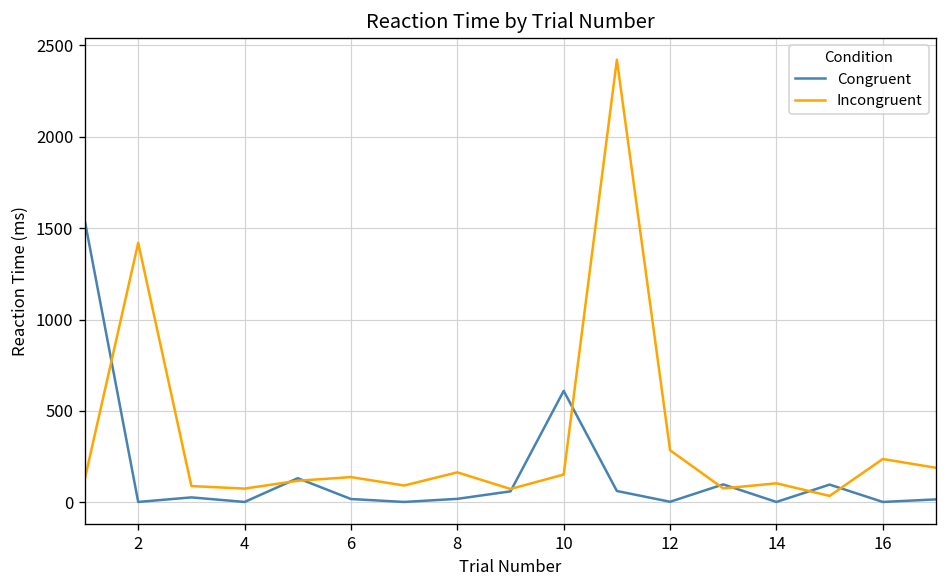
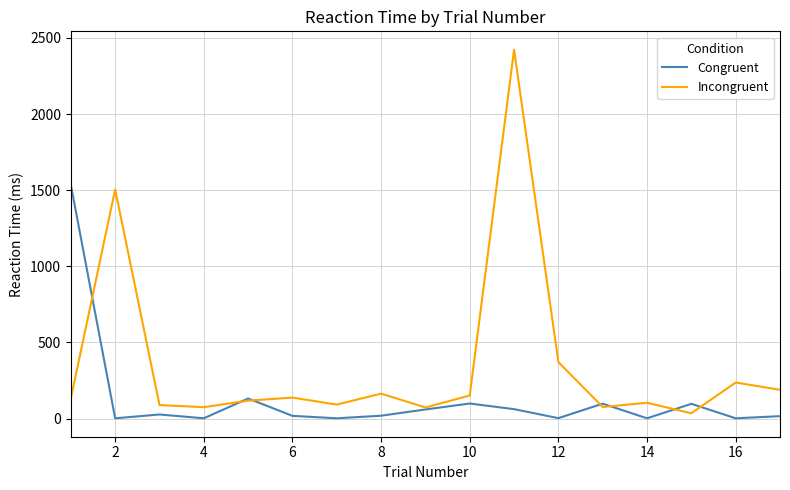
  {
    "Congruent": {
      "2": 0,
      "4": 0,
      "6": 20,
      "8": 20,
-     "10": 610,
+     "10": 100,
      "12": 0,
      "14": 0,
      "16": 0
    },
    "Incongruent": {
-     "2": 1420,
+     "2": 1510,
      "4": 80,
      "6": 140,
      "8": 160,
      "10": 150,
-     "12": 290,
+     "12": 370,
      "14": 100,
      "16": 240
    }
  }
